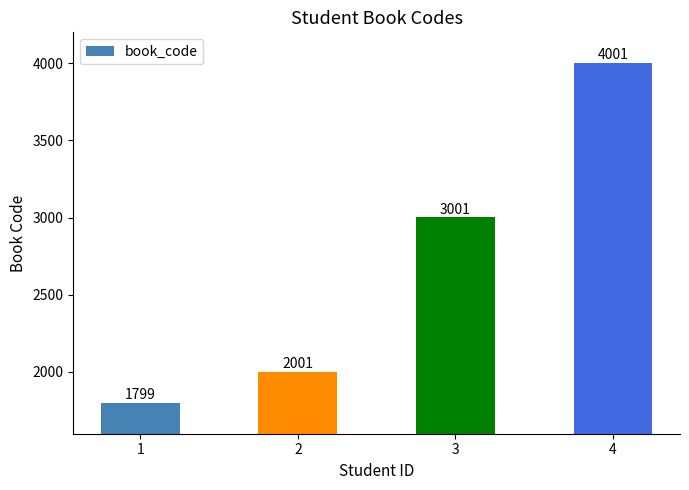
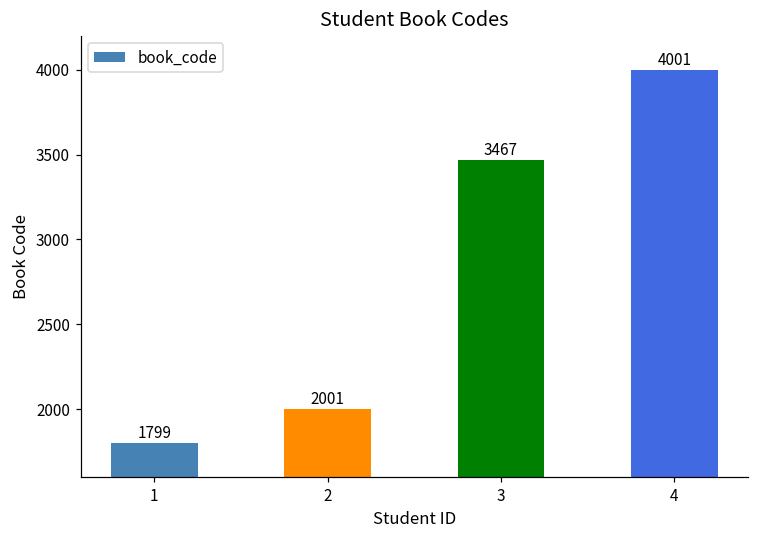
  {
    "1": 1799,
    "2": 2001,
-   "3": 3001,
+   "3": 3467,
    "4": 4001
  }
